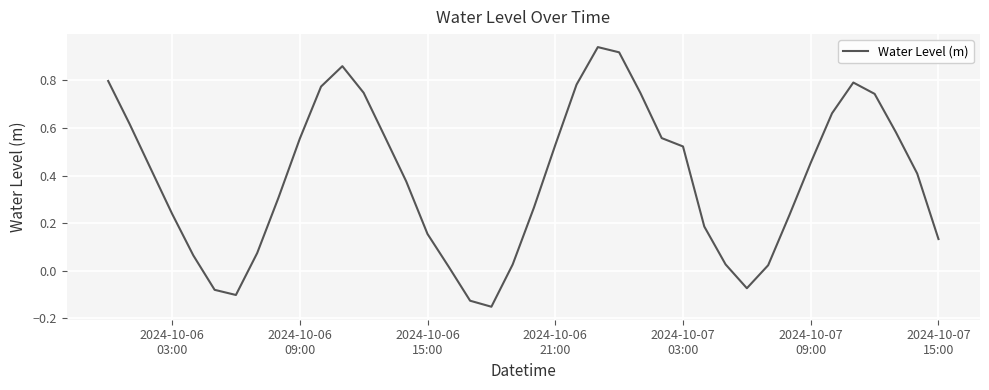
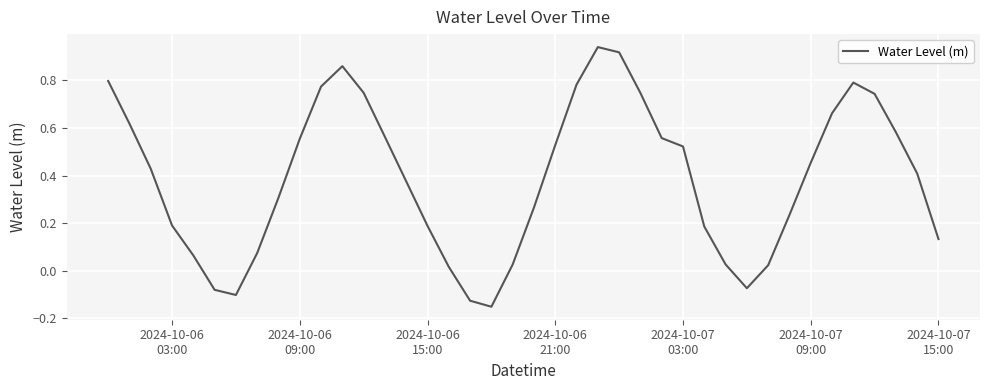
  {
-   "2024-10-06 03:00": 0.24,
+   "2024-10-06 03:00": 0.19,
    "2024-10-06 09:00": 0.56,
-   "2024-10-06 15:00": 0.15,
+   "2024-10-06 15:00": 0.19,
    "2024-10-06 21:00": 0.53,
    "2024-10-07 03:00": 0.52,
    "2024-10-07 09:00": 0.45,
    "2024-10-07 15:00": 0.13
  }
